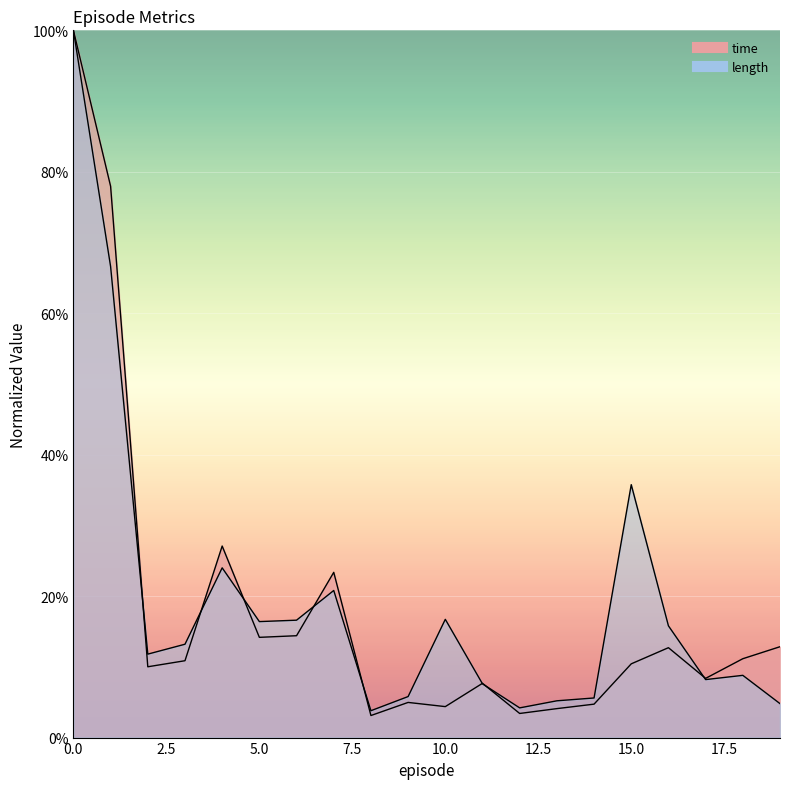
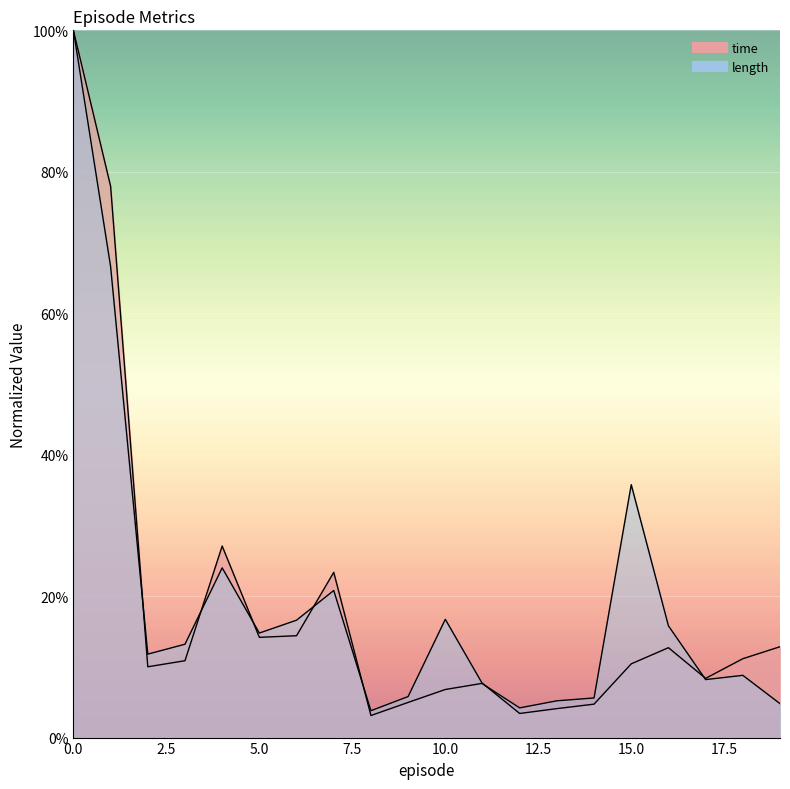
  {
    "time": {
      "5.0": "14%",
-     "10.0": "4%",
+     "10.0": "7%",
      "15.0": "10%"
    },
    "length": {
-     "5.0": "16%",
+     "5.0": "15%",
      "10.0": "17%",
      "15.0": "36%"
    }
  }
